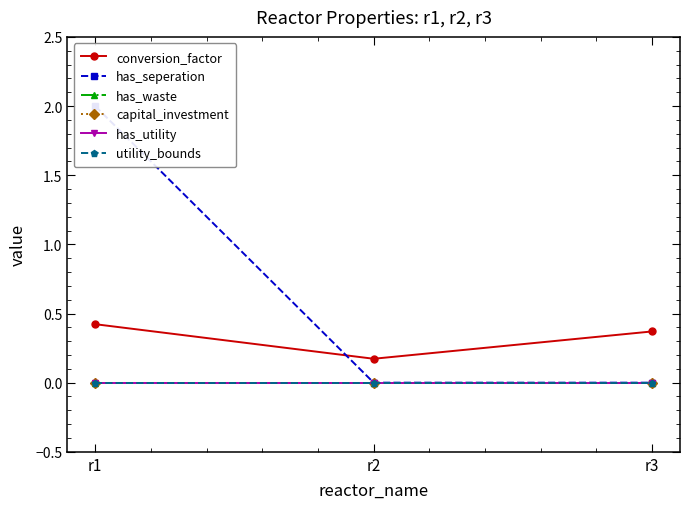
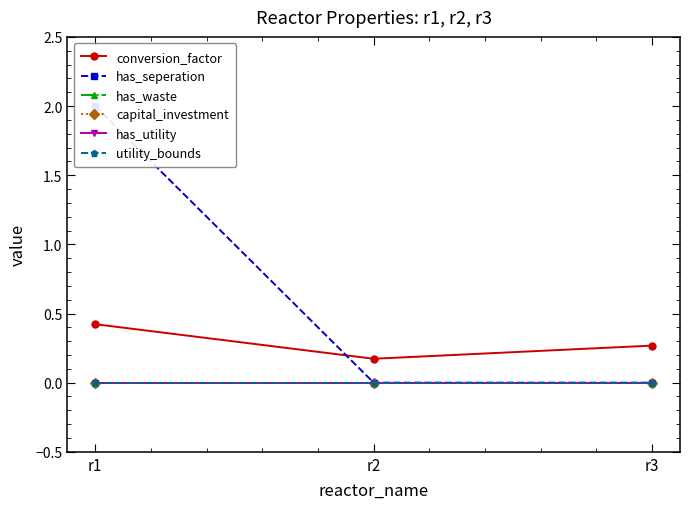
  {
    "conversion_factor": {
      "r1": 0.42,
      "r2": 0.17,
-     "r3": 0.37
+     "r3": 0.27
    },
    "utility_bounds": {
      "r1": 0.00
    }
  }
